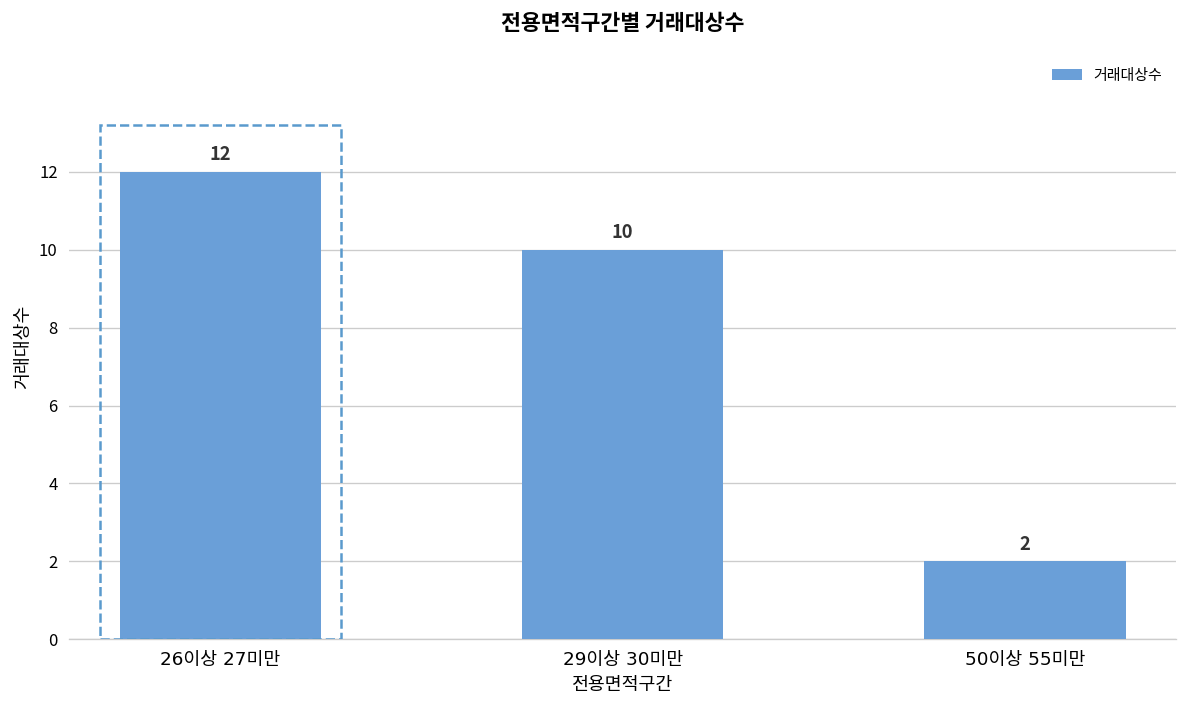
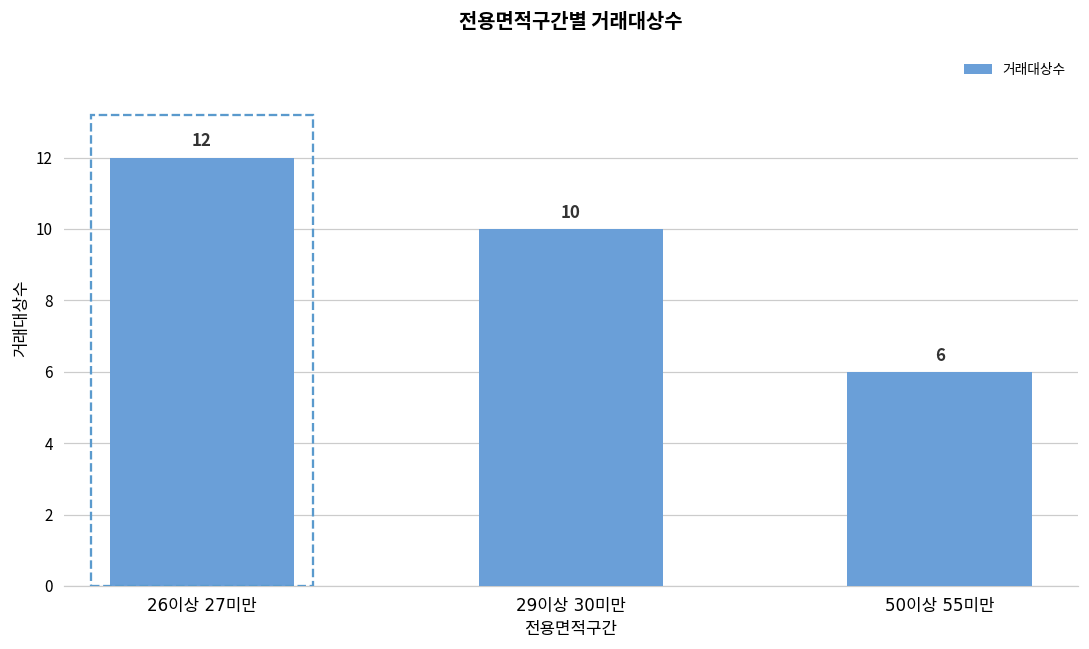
  {
    "26이상 27미만": 12,
    "29이상 30미만": 10,
-   "50이상 55미만": 2
+   "50이상 55미만": 6
  }
